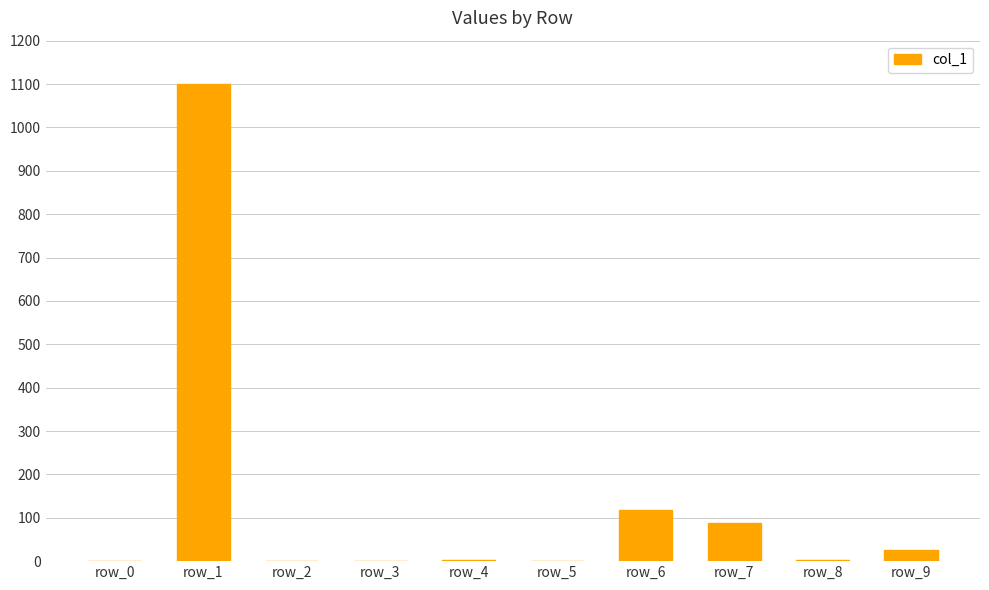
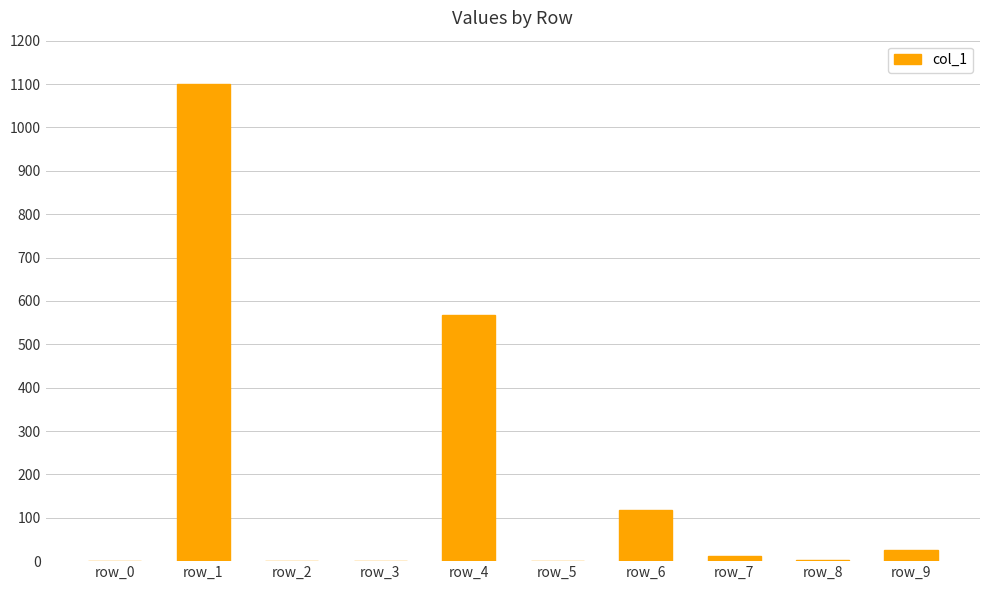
  {
    "row_0": 0,
    "row_1": 1100,
    "row_2": 0,
    "row_3": 0,
-   "row_4": 0,
+   "row_4": 570,
    "row_6": 120,
-   "row_7": 90,
+   "row_7": 10,
    "row_9": 30
  }
